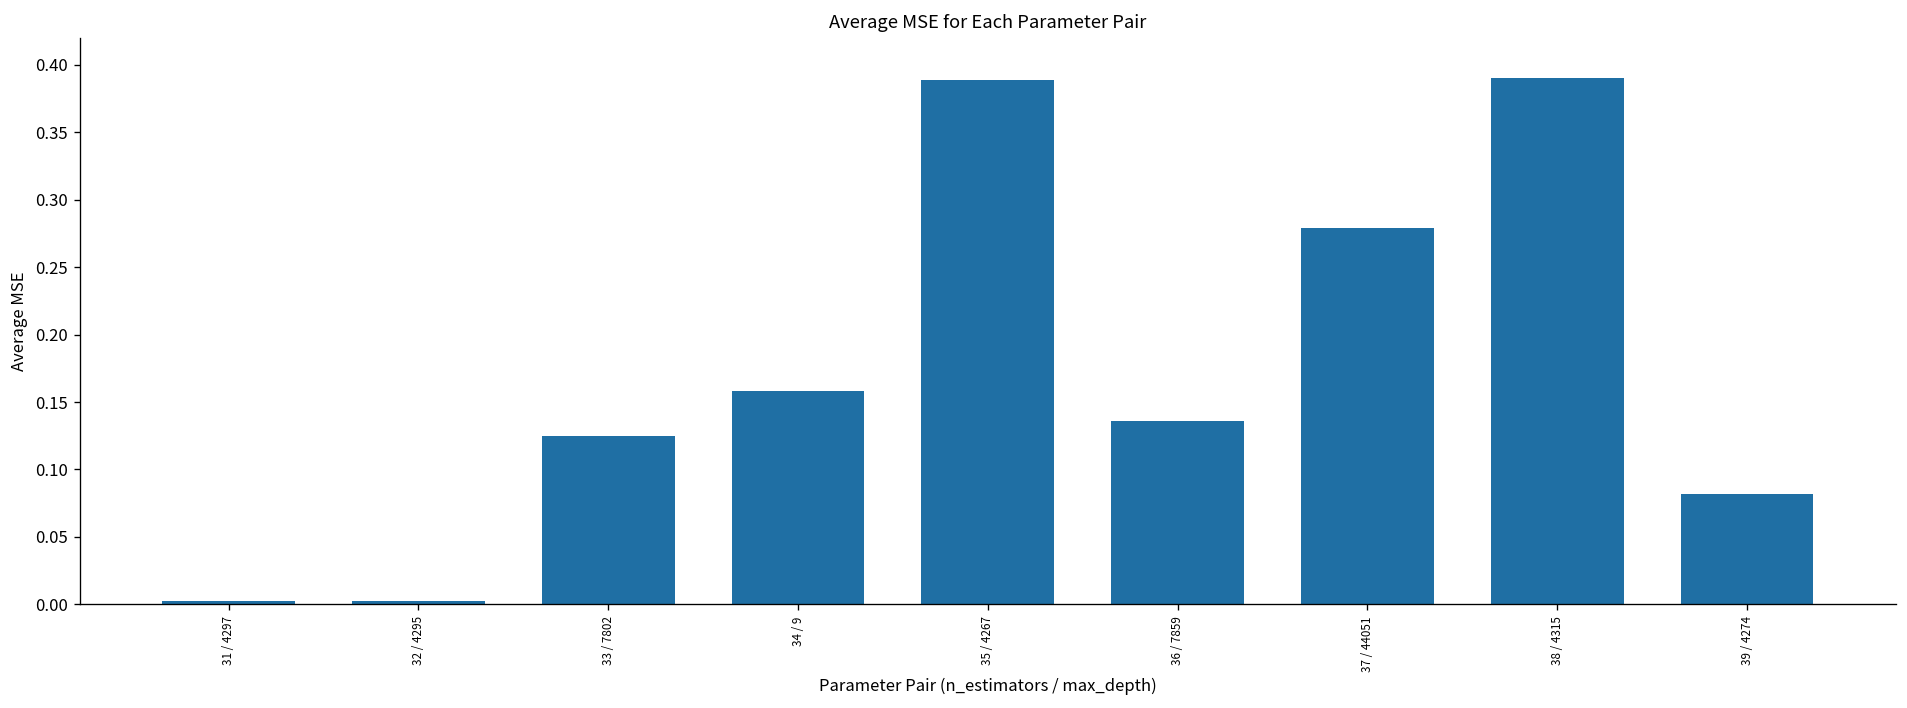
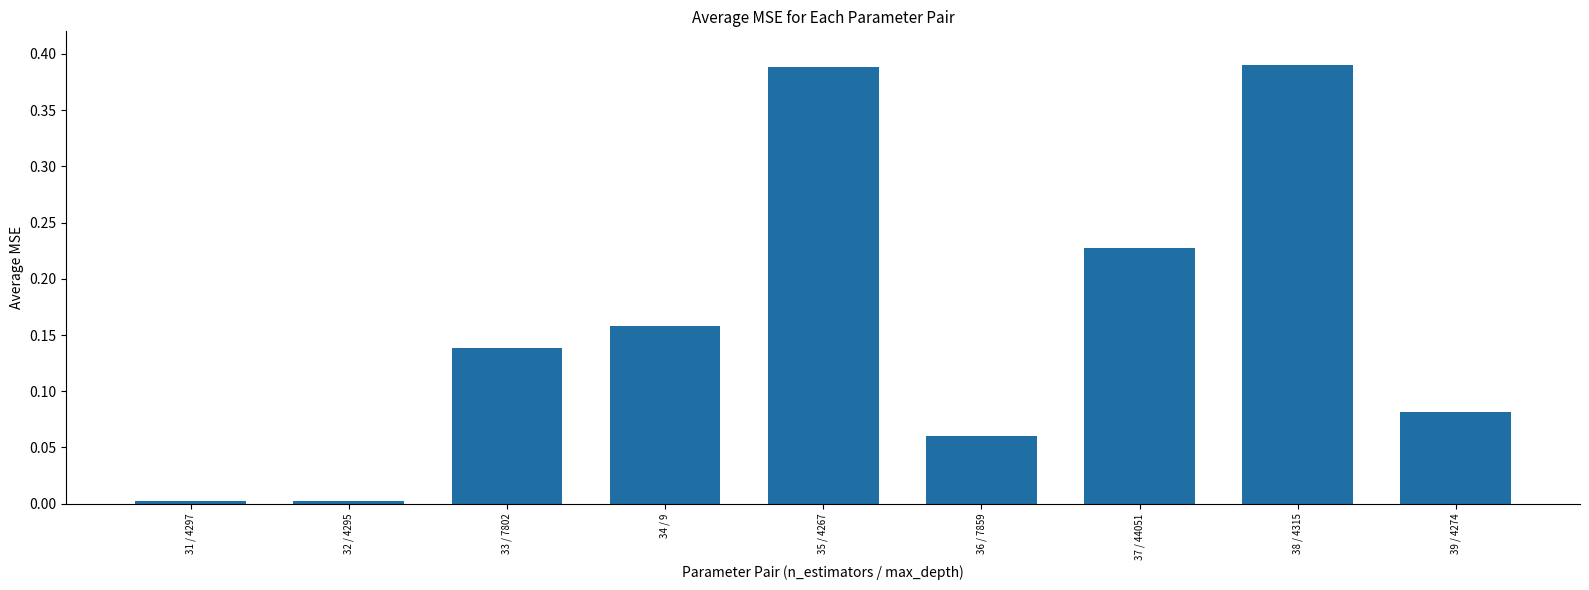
  {
    "31 / 4297": 0.003,
    "32 / 4295": 0.002,
-   "33 / 7802": 0.125,
+   "33 / 7802": 0.139,
    "34 / 9": 0.158,
    "35 / 4267": 0.388,
-   "36 / 7859": 0.136,
-   "37 / 44051": 0.279,
+   "36 / 7859": 0.060,
+   "37 / 44051": 0.227,
    "38 / 4315": 0.390,
    "39 / 4274": 0.082
  }
